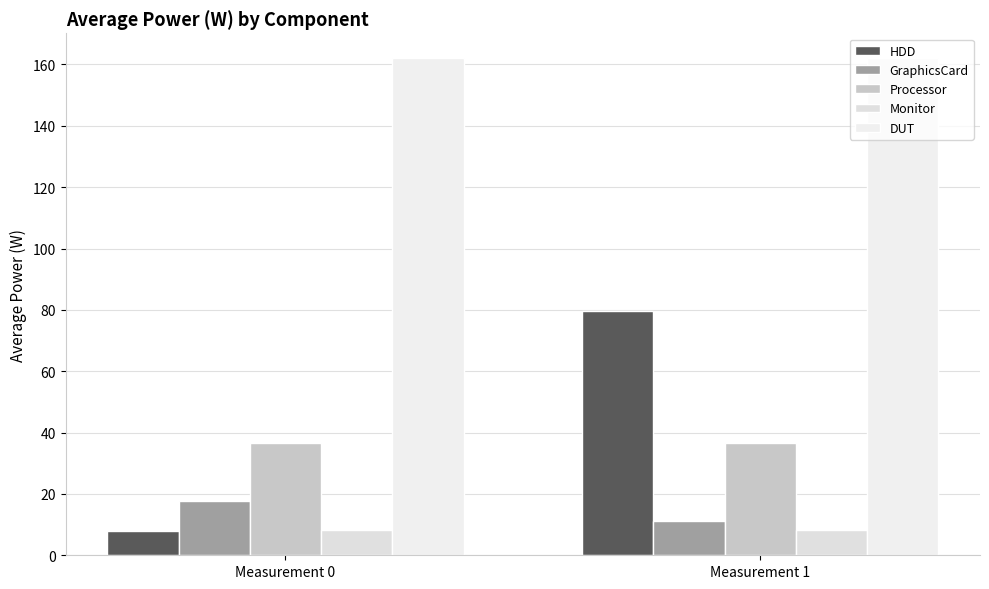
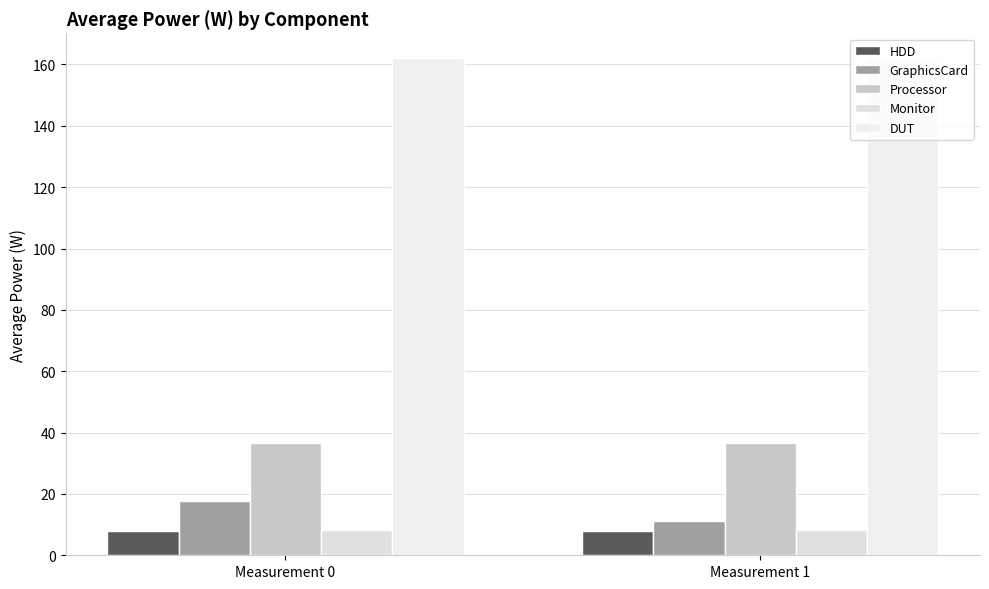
  {
    "HDD": {
      "Measurement 0": 8,
-     "Measurement 1": 80
+     "Measurement 1": 8
    },
    "GraphicsCard": {
      "Measurement 0": 18,
      "Measurement 1": 11
    }
  }
